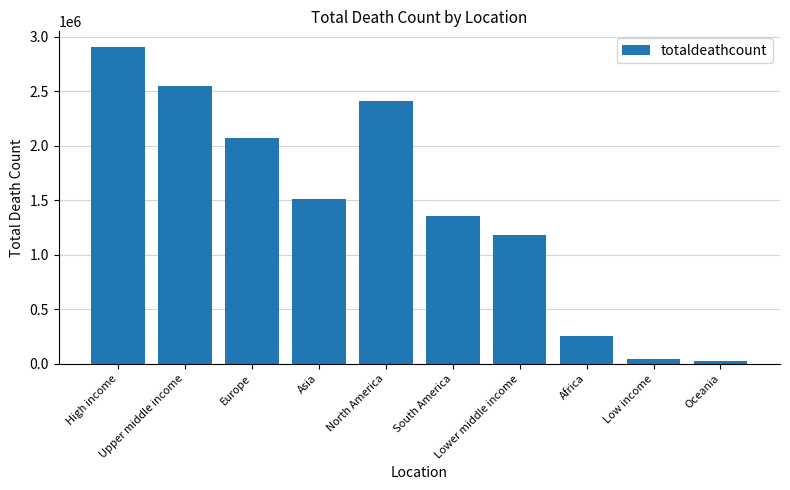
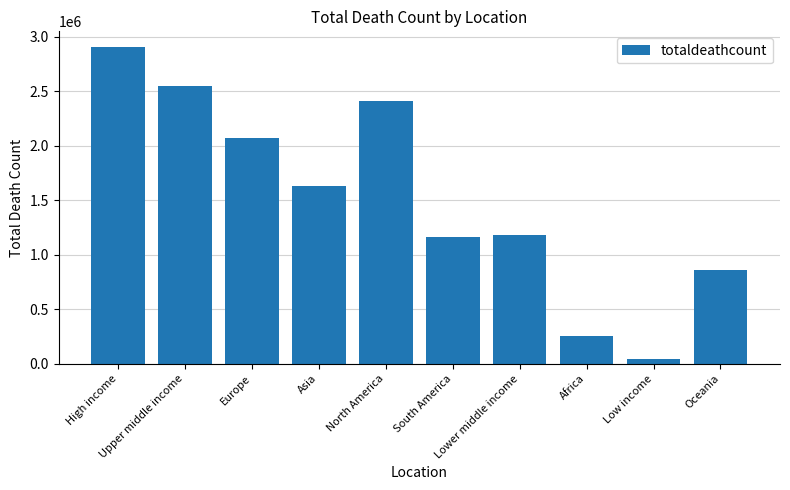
  {
    "High income": 2910000,
    "Upper middle income": 2550000,
    "Europe": 2080000,
-   "Asia": 1510000,
+   "Asia": 1630000,
    "North America": 2410000,
-   "South America": 1360000,
+   "South America": 1160000,
    "Lower middle income": 1180000,
    "Africa": 260000,
    "Low income": 50000,
-   "Oceania": 30000
+   "Oceania": 860000
  }
